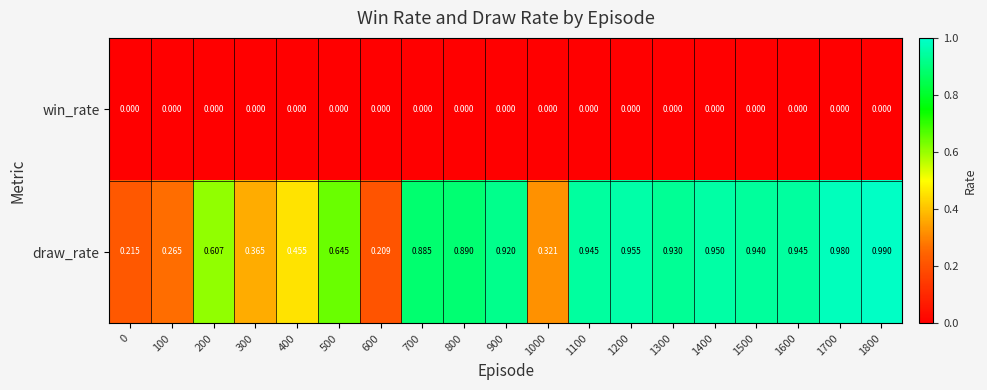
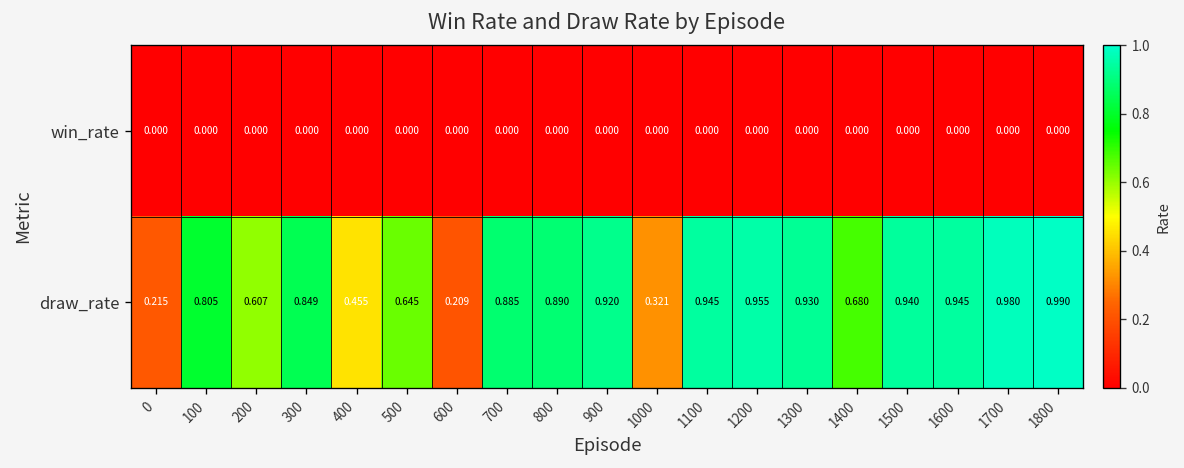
  {
    "win_rate": {
      "0": 0.000,
      "100": 0.000,
      "200": 0.000,
      "300": 0.000,
      "400": 0.000,
      "500": 0.000,
      "600": 0.000,
      "700": 0.000,
      "800": 0.000,
      "900": 0.000,
      "1000": 0.000,
      "1100": 0.000,
      "1200": 0.000,
      "1300": 0.000,
      "1400": 0.000,
      "1500": 0.000,
      "1600": 0.000,
      "1700": 0.000,
      "1800": 0.000
    },
    "draw_rate": {
      "0": 0.215,
-     "100": 0.265,
+     "100": 0.805,
      "200": 0.607,
-     "300": 0.365,
+     "300": 0.849,
      "400": 0.455,
      "500": 0.645,
      "600": 0.209,
      "700": 0.885,
      "800": 0.890,
      "900": 0.920,
      "1000": 0.321,
      "1100": 0.945,
      "1200": 0.955,
      "1300": 0.930,
-     "1400": 0.950,
+     "1400": 0.680,
      "1500": 0.940,
      "1600": 0.945,
      "1700": 0.980,
      "1800": 0.990
    }
  }
